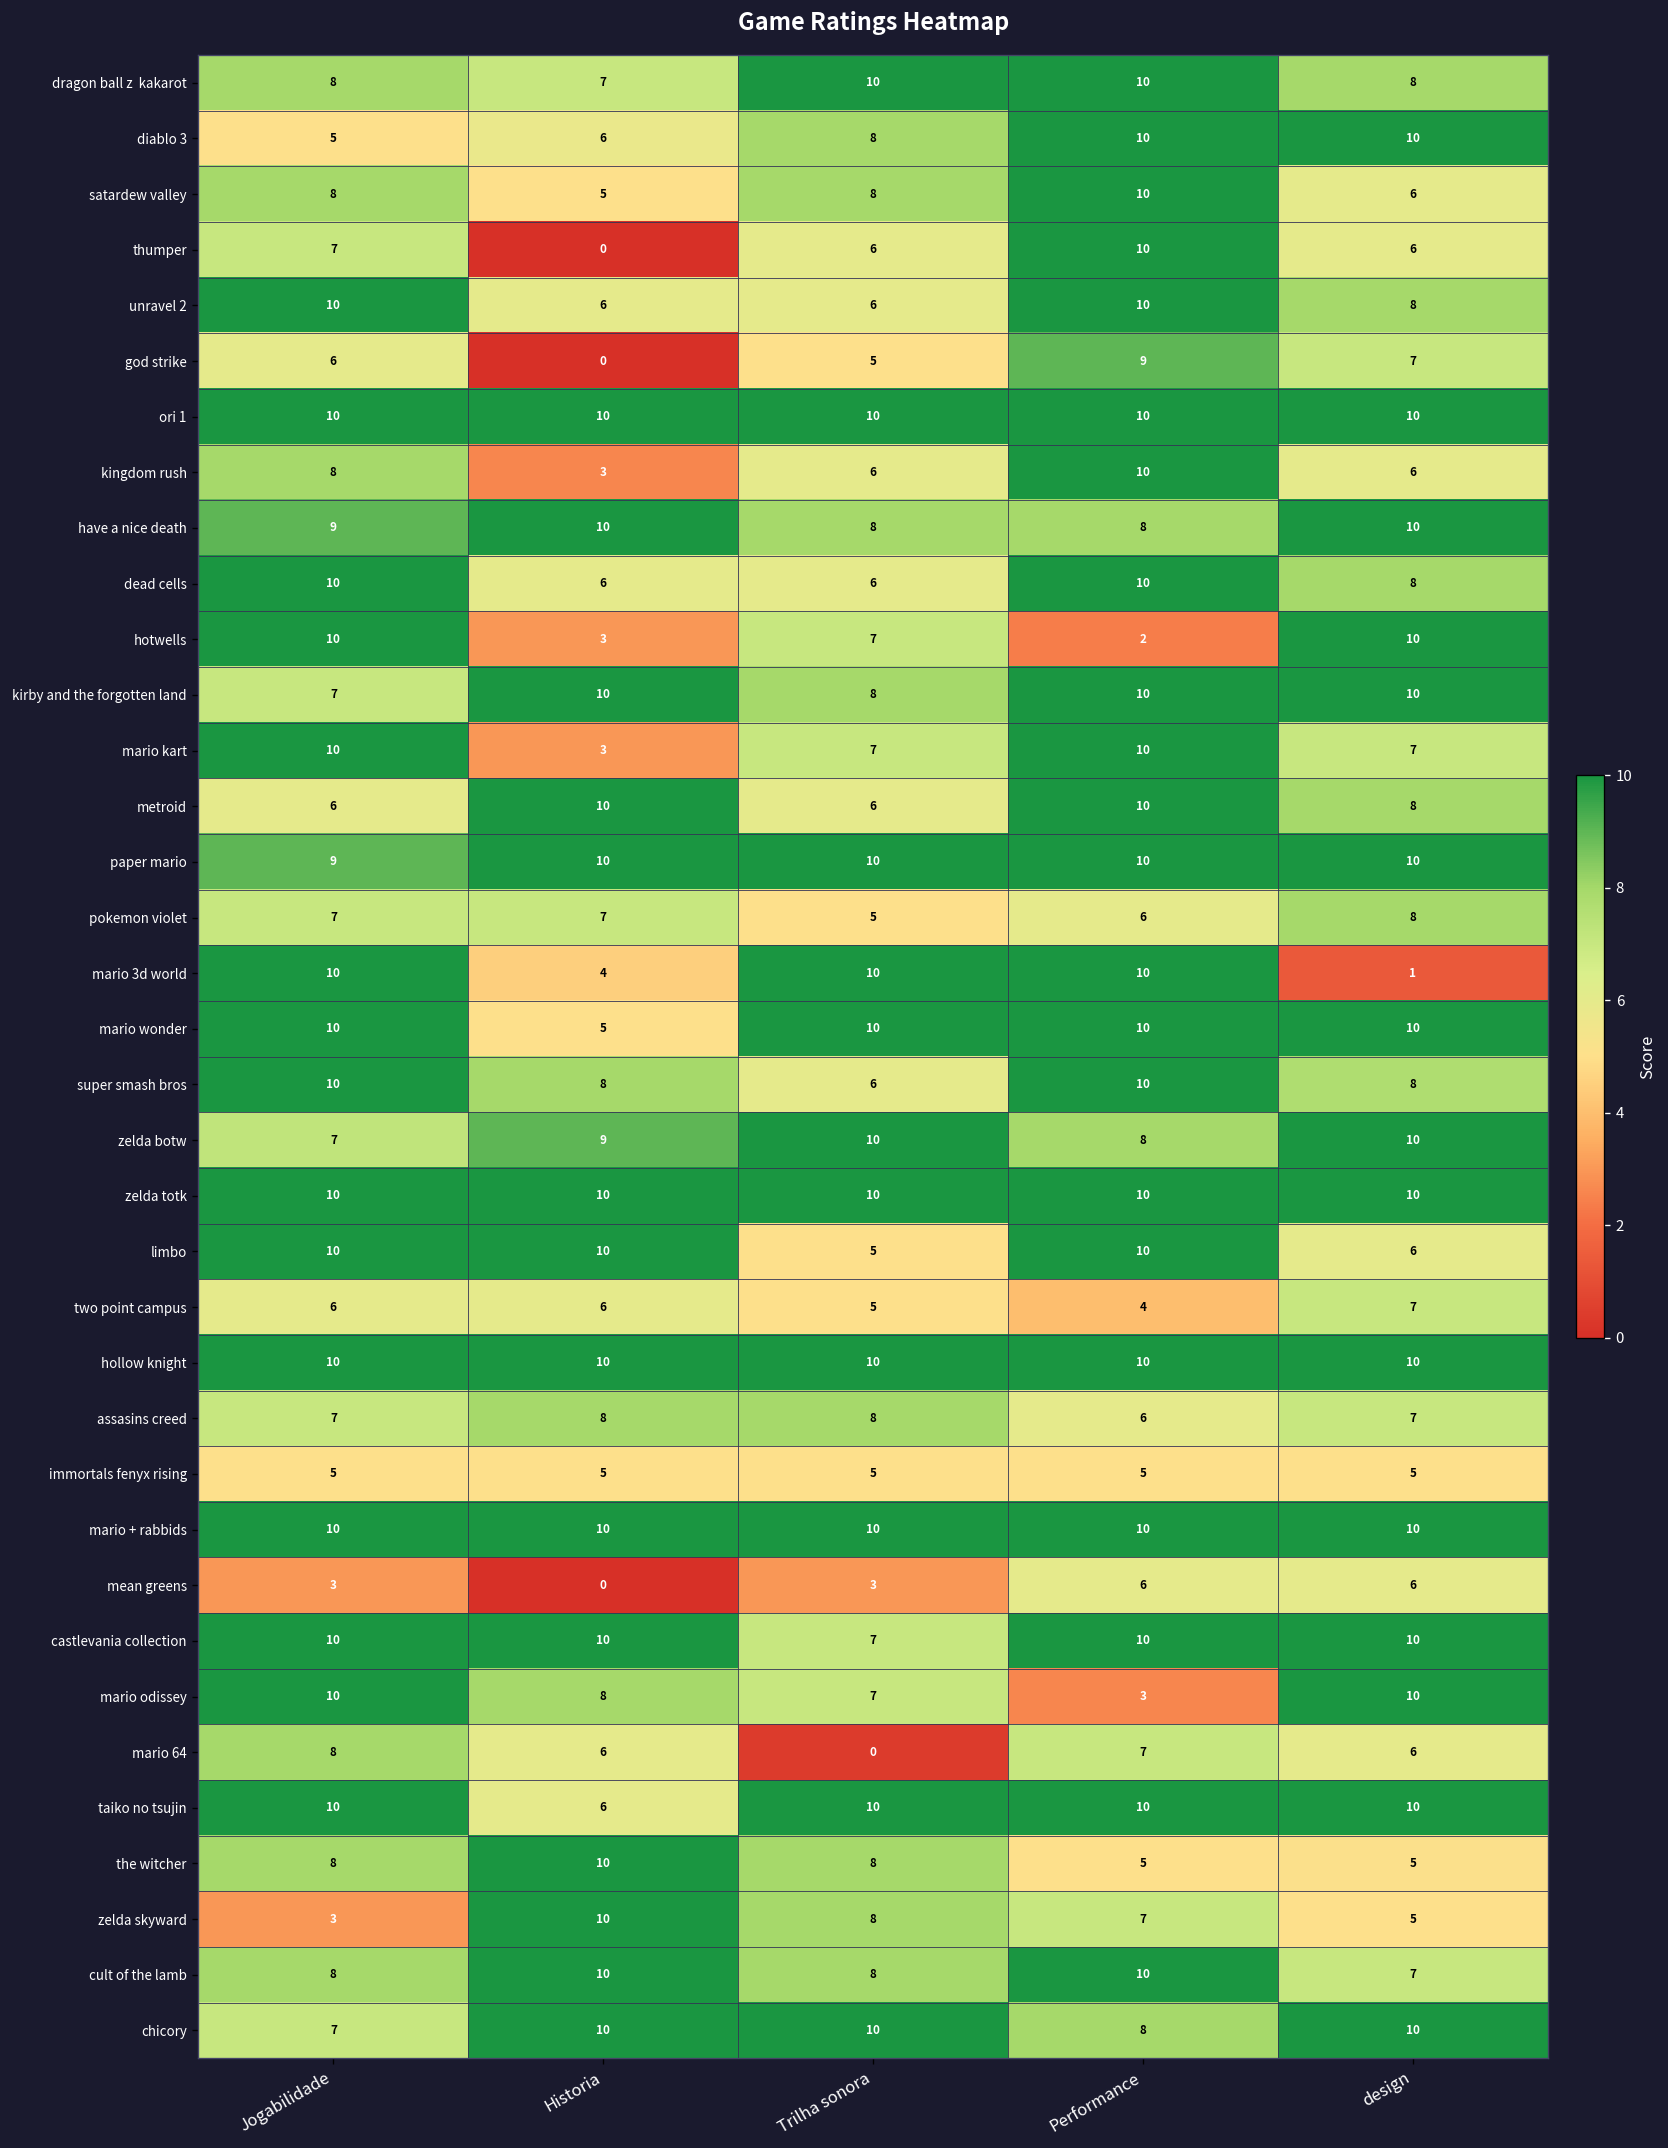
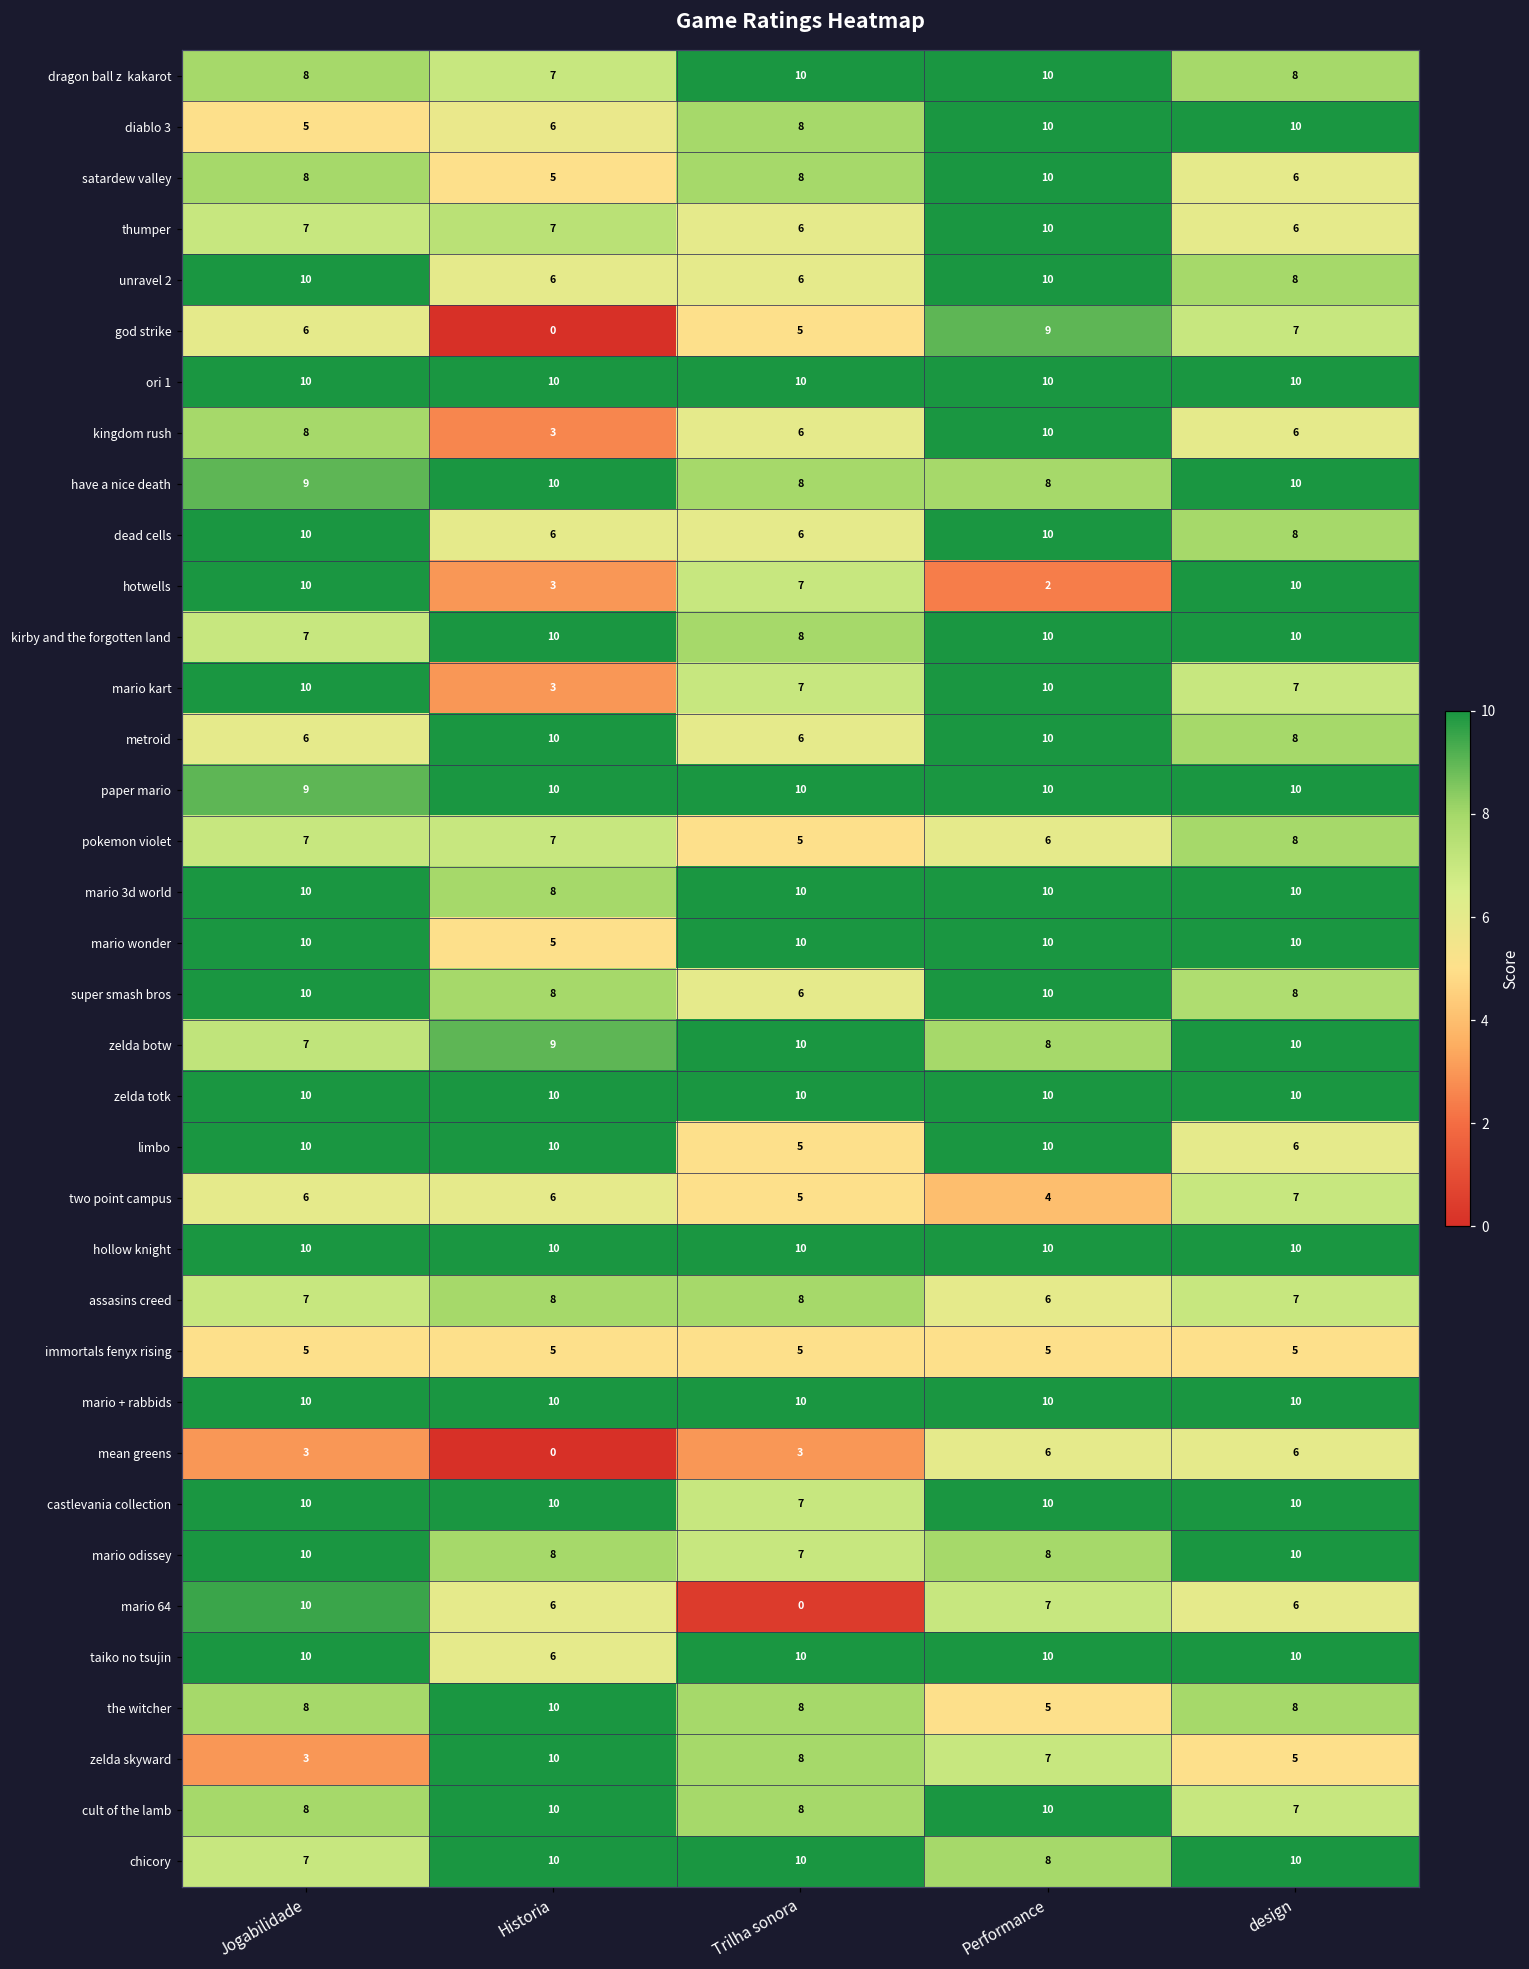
  {
    "dragon ball z kakarot": {
      "Jogabilidade": 8,
      "Historia": 7,
      "Trilha sonora": 10,
      "Performance": 10,
      "design": 8
    },
    "diablo 3": {
      "Jogabilidade": 5,
      "Historia": 6,
      "Trilha sonora": 8,
      "Performance": 10,
      "design": 10
    },
    "satardew valley": {
      "Jogabilidade": 8,
      "Historia": 5,
      "Trilha sonora": 8,
      "Performance": 10,
      "design": 6
    },
    "thumper": {
      "Jogabilidade": 7,
-     "Historia": 0,
+     "Historia": 7,
      "Trilha sonora": 6,
      "Performance": 10,
      "design": 6
    },
    "unravel 2": {
      "Jogabilidade": 10,
      "Historia": 6,
      "Trilha sonora": 6,
      "Performance": 10,
      "design": 8
    },
    "god strike": {
      "Jogabilidade": 6,
      "Historia": 0,
      "Trilha sonora": 5,
      "Performance": 9,
      "design": 7
    },
    "ori 1": {
      "Jogabilidade": 10,
      "Historia": 10,
      "Trilha sonora": 10,
      "Performance": 10,
      "design": 10
    },
    "kingdom rush": {
      "Jogabilidade": 8,
      "Historia": 3,
      "Trilha sonora": 6,
      "Performance": 10,
      "design": 6
    },
    "have a nice death": {
      "Jogabilidade": 9,
      "Historia": 10,
      "Trilha sonora": 8,
      "Performance": 8,
      "design": 10
    },
    "dead cells": {
      "Jogabilidade": 10,
      "Historia": 6,
      "Trilha sonora": 6,
      "Performance": 10,
      "design": 8
    },
    "hotwells": {
      "Jogabilidade": 10,
      "Historia": 3,
      "Trilha sonora": 7,
      "Performance": 2,
      "design": 10
    },
    "kirby and the forgotten land": {
      "Jogabilidade": 7,
      "Historia": 10,
      "Trilha sonora": 8,
      "Performance": 10,
      "design": 10
    },
    "mario kart": {
      "Jogabilidade": 10,
      "Historia": 3,
      "Trilha sonora": 7,
      "Performance": 10,
      "design": 7
    },
    "metroid": {
      "Jogabilidade": 6,
      "Historia": 10,
      "Trilha sonora": 6,
      "Performance": 10,
      "design": 8
    },
    "paper mario": {
      "Jogabilidade": 9,
      "Historia": 10,
      "Trilha sonora": 10,
      "Performance": 10,
      "design": 10
    },
    "pokemon violet": {
      "Jogabilidade": 7,
      "Historia": 7,
      "Trilha sonora": 5,
      "Performance": 6,
      "design": 8
    },
    "mario 3d world": {
      "Jogabilidade": 10,
-     "Historia": 4,
+     "Historia": 8,
      "Trilha sonora": 10,
      "Performance": 10,
-     "design": 1
+     "design": 10
    },
    "mario wonder": {
      "Jogabilidade": 10,
      "Historia": 5,
      "Trilha sonora": 10,
      "Performance": 10,
      "design": 10
    },
    "super smash bros": {
      "Jogabilidade": 10,
      "Historia": 8,
      "Trilha sonora": 6,
      "Performance": 10,
      "design": 8
    },
    "zelda botw": {
      "Jogabilidade": 7,
      "Historia": 9,
      "Trilha sonora": 10,
      "Performance": 8,
      "design": 10
    },
    "zelda totk": {
      "Jogabilidade": 10,
      "Historia": 10,
      "Trilha sonora": 10,
      "Performance": 10,
      "design": 10
    },
    "limbo": {
      "Jogabilidade": 10,
      "Historia": 10,
      "Trilha sonora": 5,
      "Performance": 10,
      "design": 6
    },
    "two point campus": {
      "Jogabilidade": 6,
      "Historia": 6,
      "Trilha sonora": 5,
      "Performance": 4,
      "design": 7
    },
    "hollow knight": {
      "Jogabilidade": 10,
      "Historia": 10,
      "Trilha sonora": 10,
      "Performance": 10,
      "design": 10
    },
    "assasins creed": {
      "Jogabilidade": 7,
      "Historia": 8,
      "Trilha sonora": 8,
      "Performance": 6,
      "design": 7
    },
    "immortals fenyx rising": {
      "Jogabilidade": 5,
      "Historia": 5,
      "Trilha sonora": 5,
      "Performance": 5,
      "design": 5
    },
    "mario + rabbids": {
      "Jogabilidade": 10,
      "Historia": 10,
      "Trilha sonora": 10,
      "Performance": 10,
      "design": 10
    },
    "mean greens": {
      "Jogabilidade": 3,
      "Historia": 0,
      "Trilha sonora": 3,
      "Performance": 6,
      "design": 6
    },
    "castlevania collection": {
      "Jogabilidade": 10,
      "Historia": 10,
      "Trilha sonora": 7,
      "Performance": 10,
      "design": 10
    },
    "mario odissey": {
      "Jogabilidade": 10,
      "Historia": 8,
      "Trilha sonora": 7,
-     "Performance": 3,
+     "Performance": 8,
      "design": 10
    },
    "mario 64": {
-     "Jogabilidade": 8,
+     "Jogabilidade": 10,
      "Historia": 6,
      "Trilha sonora": 0,
      "Performance": 7,
      "design": 6
    },
    "taiko no tsujin": {
      "Jogabilidade": 10,
      "Historia": 6,
      "Trilha sonora": 10,
      "Performance": 10,
      "design": 10
    },
    "the witcher": {
      "Jogabilidade": 8,
      "Historia": 10,
      "Trilha sonora": 8,
      "Performance": 5,
-     "design": 5
+     "design": 8
    },
    "zelda skyward": {
      "Jogabilidade": 3,
      "Historia": 10,
      "Trilha sonora": 8,
      "Performance": 7,
      "design": 5
    },
    "cult of the lamb": {
      "Jogabilidade": 8,
      "Historia": 10,
      "Trilha sonora": 8,
      "Performance": 10,
      "design": 7
    },
    "chicory": {
      "Jogabilidade": 7,
      "Historia": 10,
      "Trilha sonora": 10,
      "Performance": 8,
      "design": 10
    }
  }
